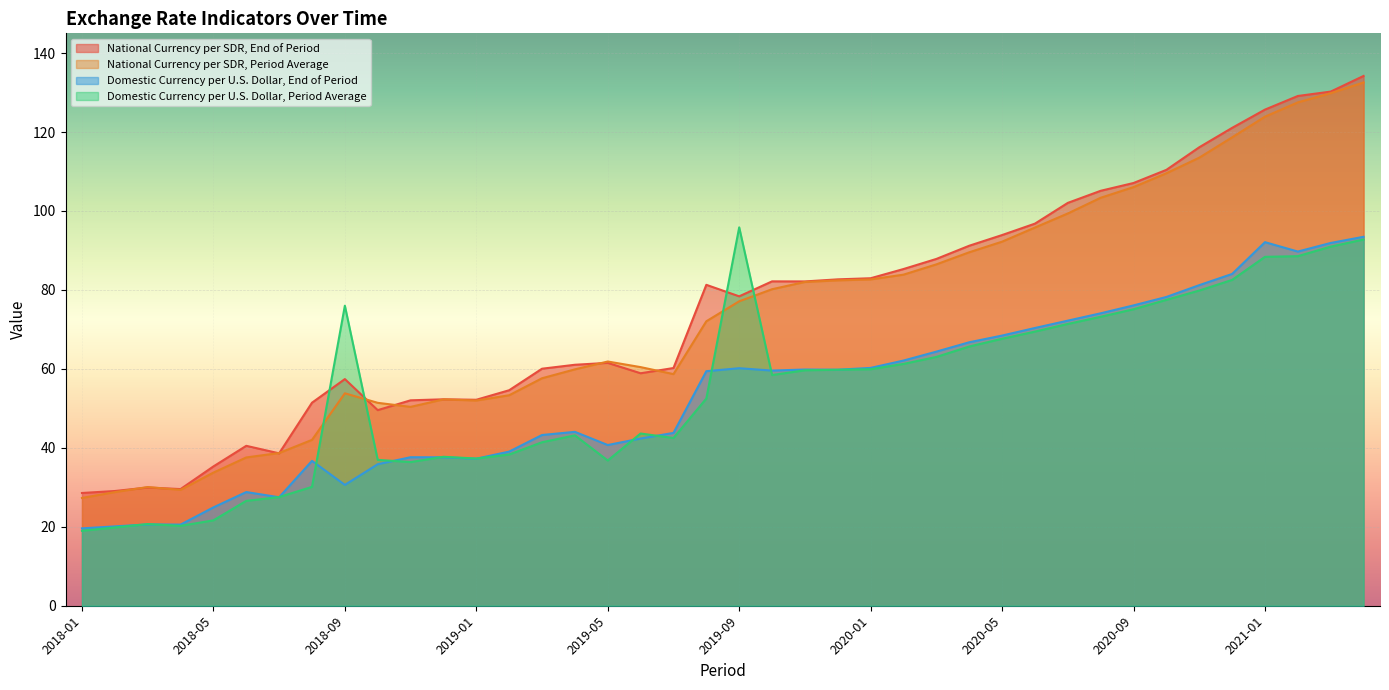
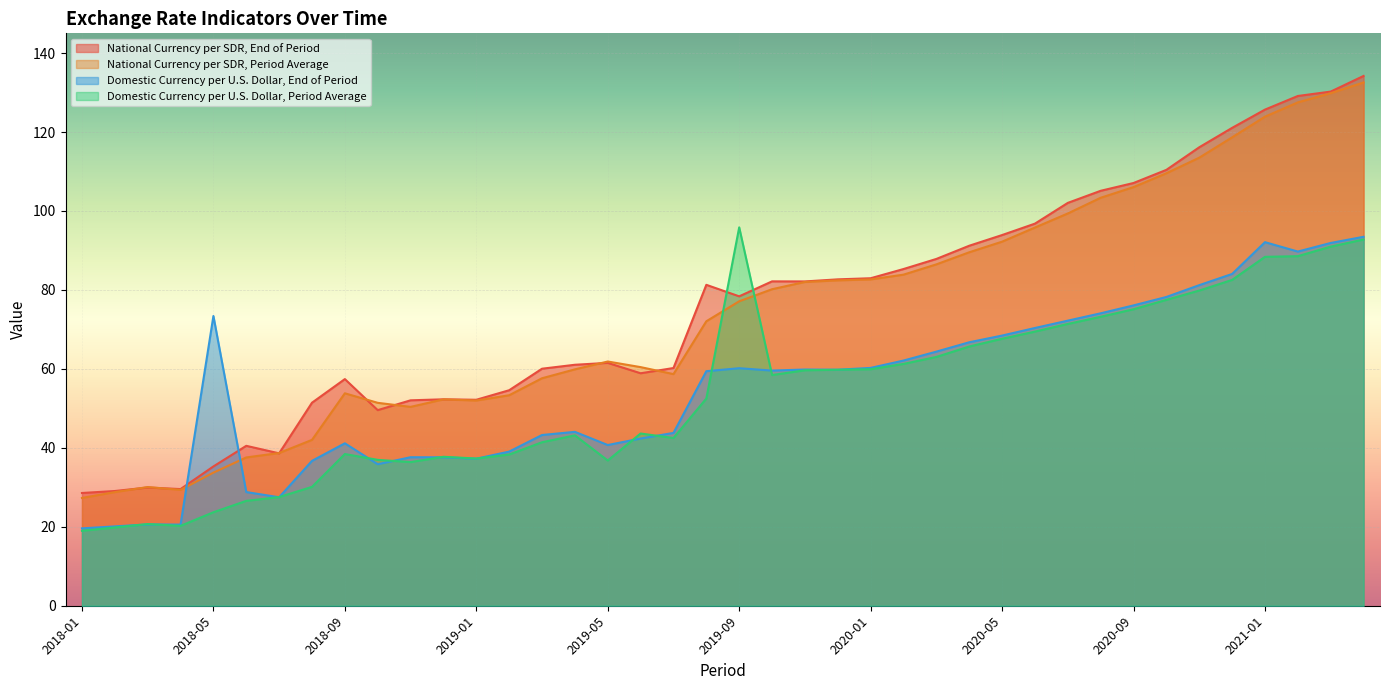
  {
    "Domestic Currency per U.S. Dollar, End of Period": {
-     "2018-05": 25,
-     "2018-09": 31,
+     "2018-05": 73,
+     "2018-09": 41,
      "2019-05": 41,
      "2019-09": 60,
      "2020-05": 68,
      "2020-09": 76,
      "2021-01": 92
    },
    "Domestic Currency per U.S. Dollar, Period Average": {
-     "2018-05": 22,
-     "2018-09": 76,
+     "2018-05": 24,
+     "2018-09": 38,
      "2019-05": 37,
      "2019-09": 96,
      "2020-05": 68,
      "2020-09": 75,
      "2021-01": 88
    }
  }
